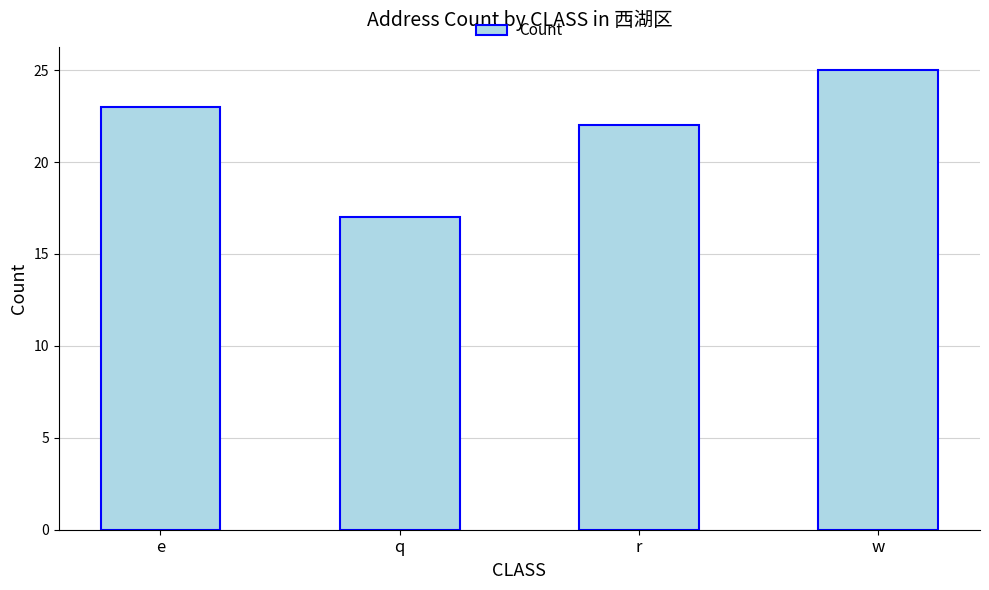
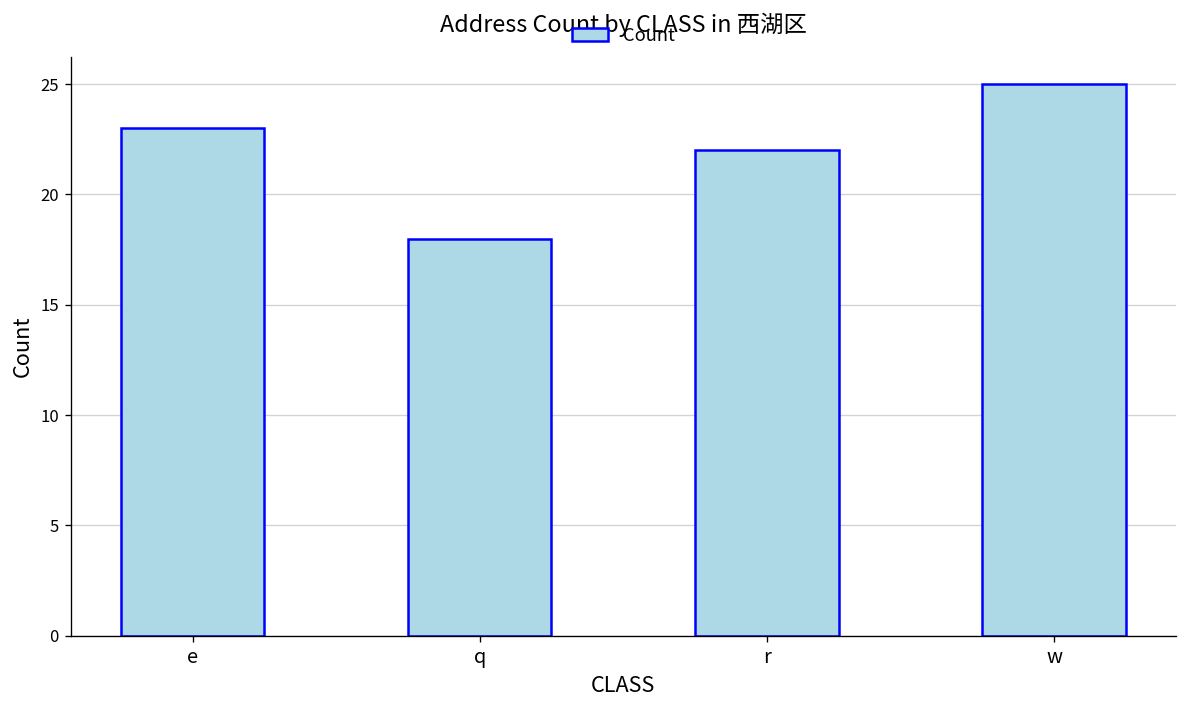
  {
    "e": 23,
-   "q": 17,
+   "q": 18,
    "r": 22,
    "w": 25
  }
